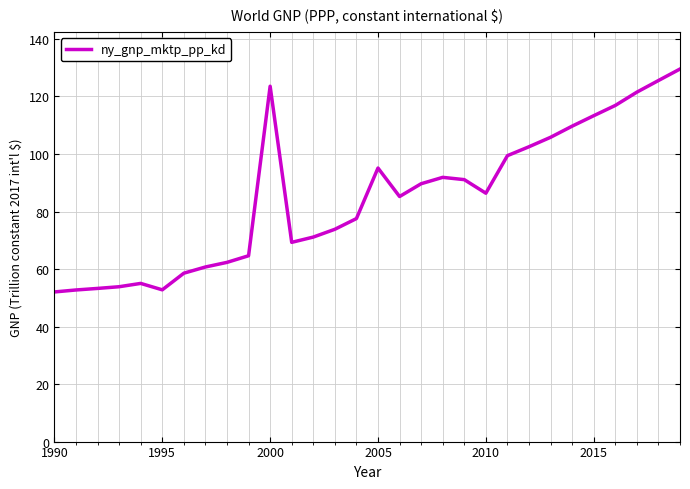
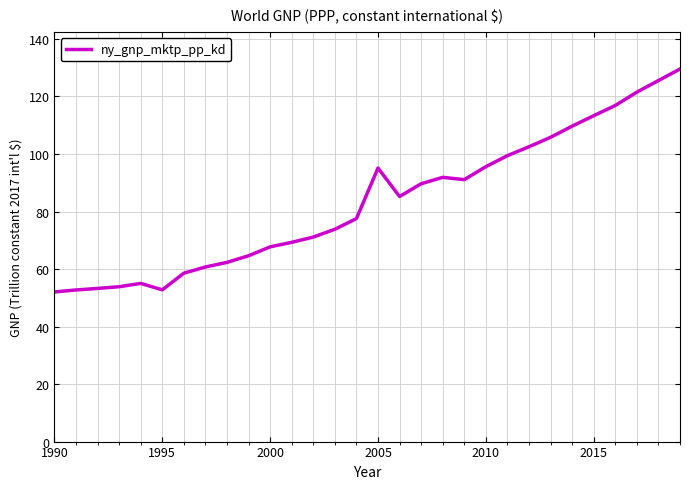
  {
    "1990": 52,
    "1995": 53,
-   "2000": 124,
+   "2000": 68,
    "2005": 95,
-   "2010": 86,
+   "2010": 96,
    "2015": 113
  }
